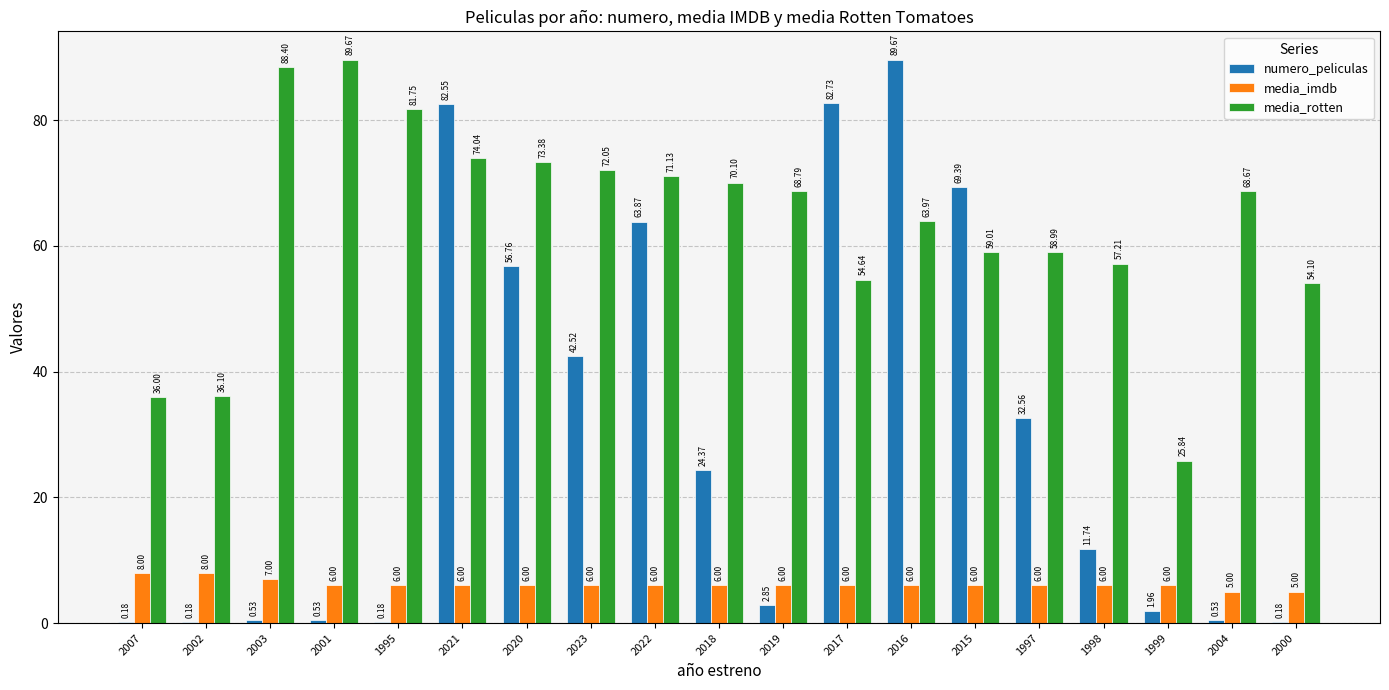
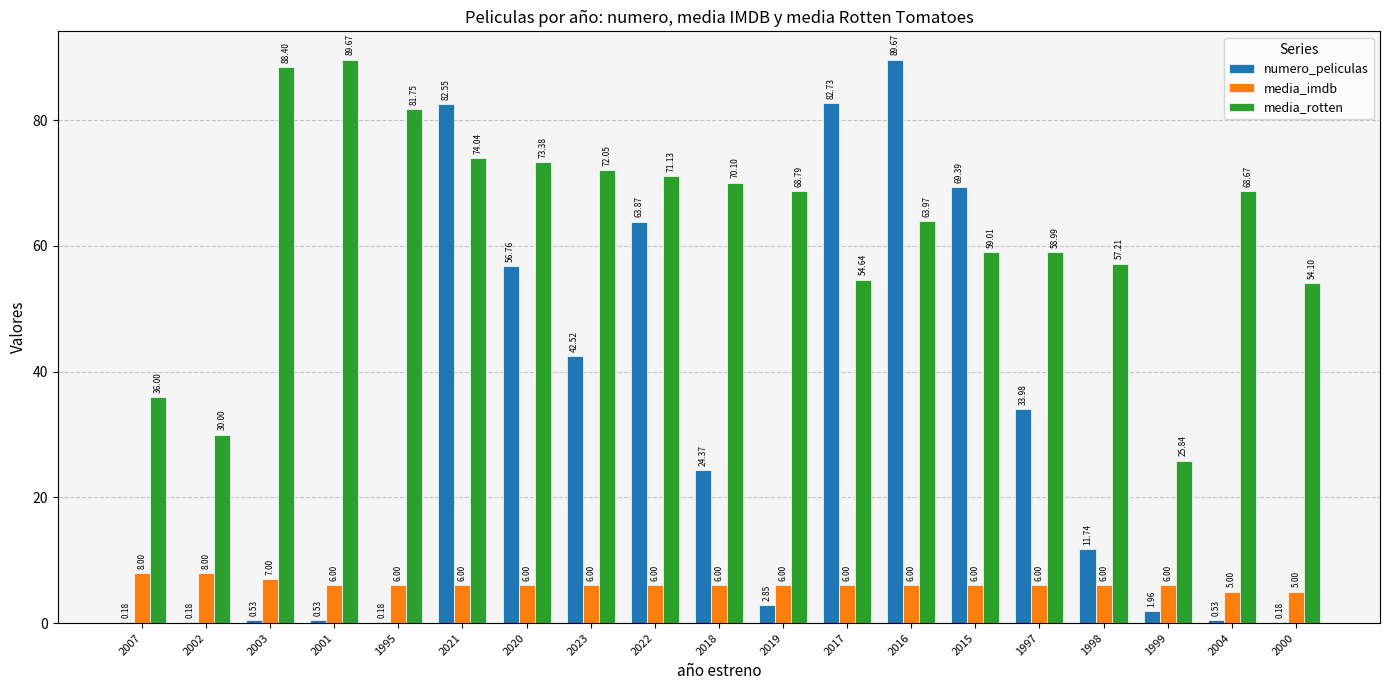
  {
    "numero_peliculas": {
      "2007": 0.18,
      "2002": 0.18,
      "2003": 0.53,
      "2001": 0.53,
      "1995": 0.18,
      "2021": 82.55,
      "2020": 56.76,
      "2023": 42.52,
      "2022": 63.87,
      "2018": 24.37,
      "2019": 2.85,
      "2017": 82.73,
      "2016": 89.67,
      "2015": 69.39,
-     "1997": 32.56,
+     "1997": 33.98,
      "1998": 11.74,
      "1999": 1.96,
      "2004": 0.53,
      "2000": 0.18
    },
    "media_imdb": {
      "2007": 8.00,
      "2002": 8.00,
      "2003": 7.00,
      "2001": 6.00,
      "1995": 6.00,
      "2021": 6.00,
      "2020": 6.00,
      "2023": 6.00,
      "2022": 6.00,
      "2018": 6.00,
      "2019": 6.00,
      "2017": 6.00,
      "2016": 6.00,
      "2015": 6.00,
      "1997": 6.00,
      "1998": 6.00,
      "1999": 6.00,
      "2004": 5.00,
      "2000": 5.00
    },
    "media_rotten": {
      "2007": 36.00,
-     "2002": 36.10,
+     "2002": 30.00,
      "2003": 88.40,
      "2001": 89.67,
      "1995": 81.75,
      "2021": 74.04,
      "2020": 73.38,
      "2023": 72.05,
      "2022": 71.13,
      "2018": 70.10,
      "2019": 68.79,
      "2017": 54.64,
      "2016": 63.97,
      "2015": 59.01,
      "1997": 58.99,
      "1998": 57.21,
      "1999": 25.84,
      "2004": 68.67,
      "2000": 54.10
    }
  }
